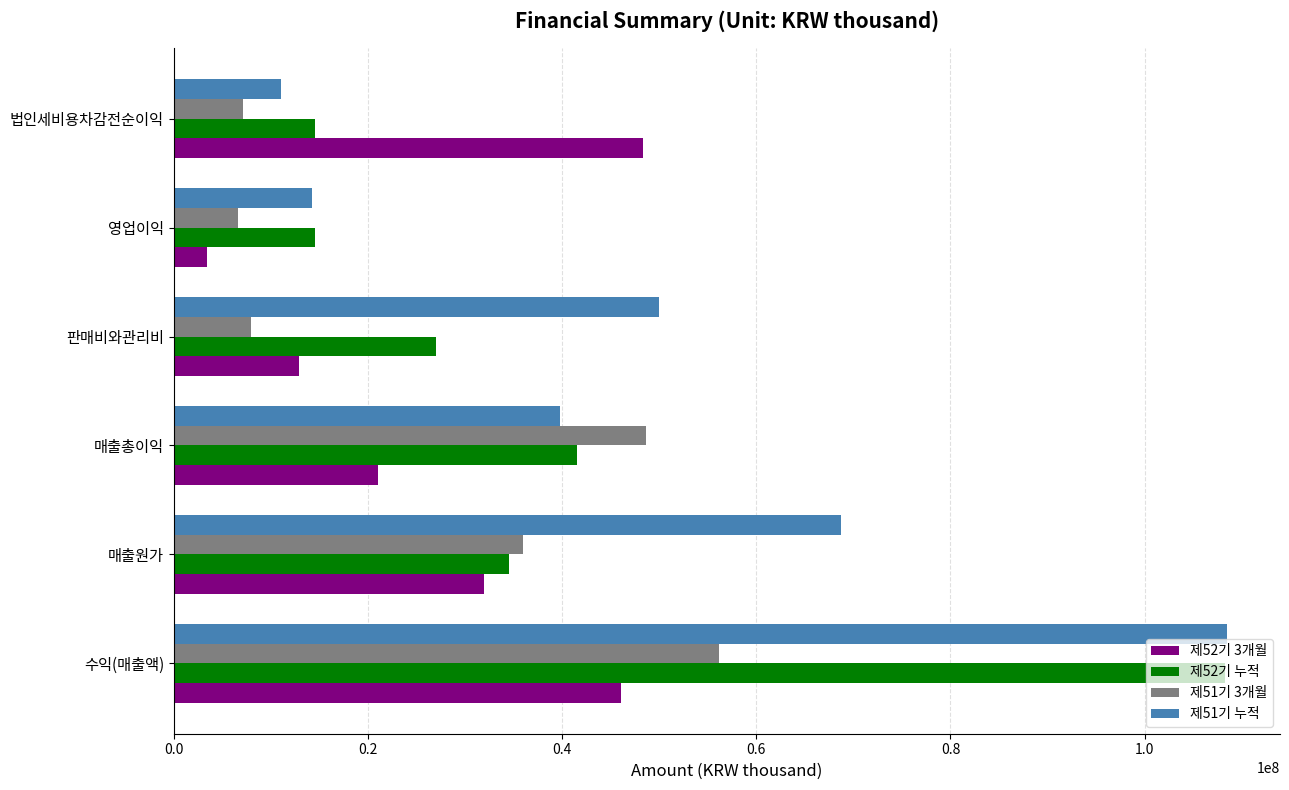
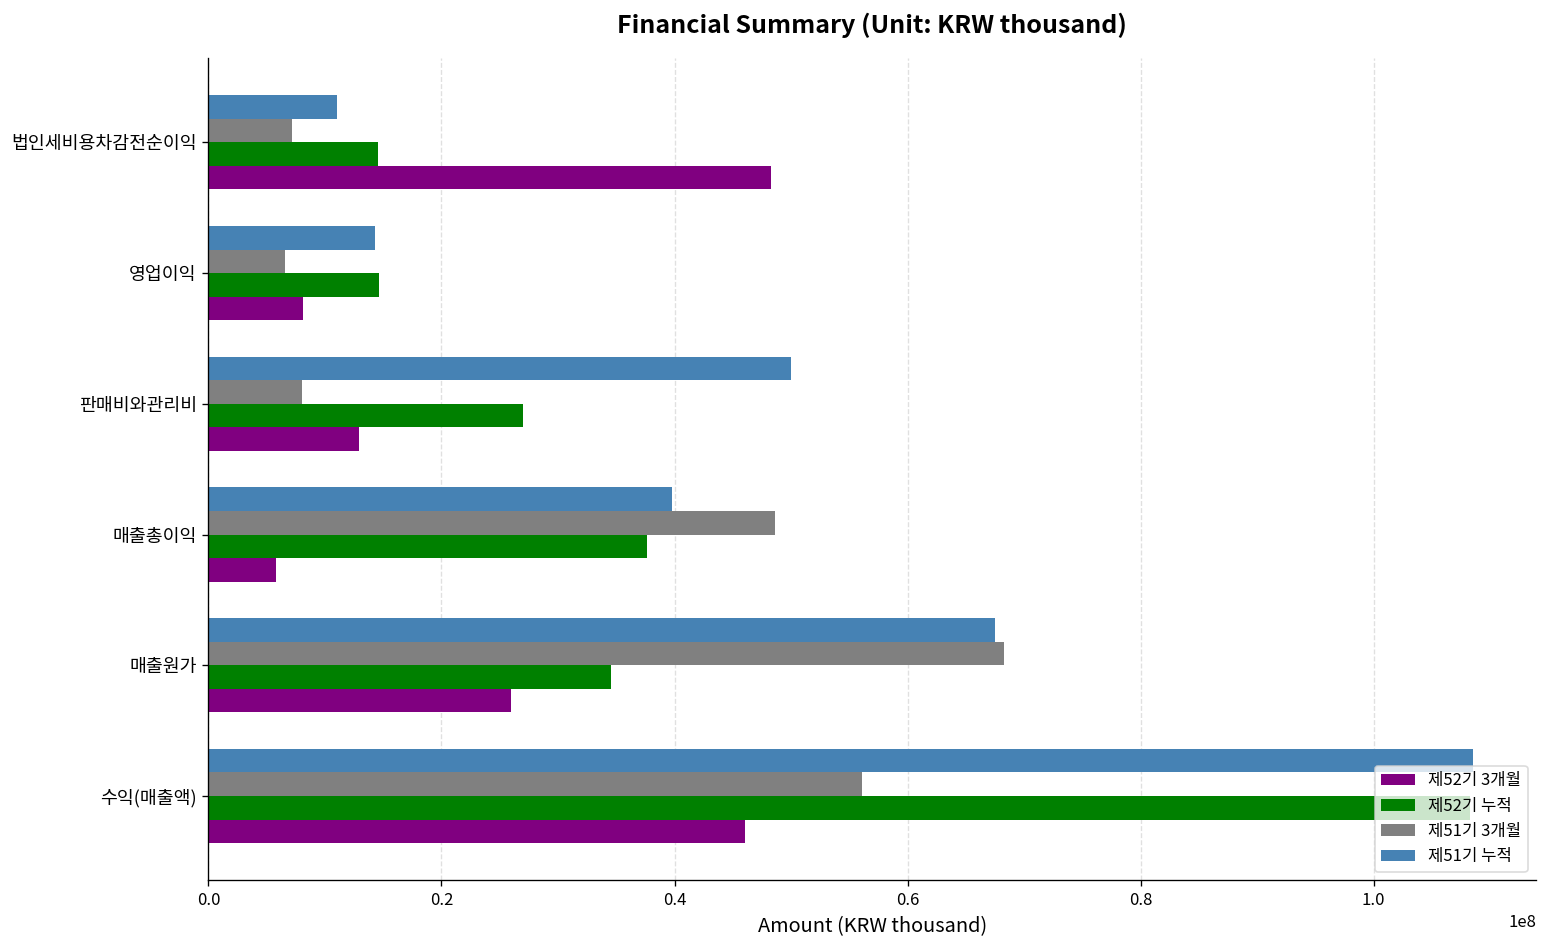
  {
    "제52기 3개월": {
      "법인세비용차감전순이익": 48000000,
-     "영업이익": 3000000,
+     "영업이익": 8000000,
      "판매비와관리비": 13000000,
-     "매출총이익": 21000000,
-     "매출원가": 32000000,
+     "매출총이익": 6000000,
+     "매출원가": 26000000,
      "수익(매출액)": 46000000
    },
    "제52기 누적": {
      "법인세비용차감전순이익": 15000000,
      "영업이익": 15000000,
      "판매비와관리비": 27000000,
-     "매출총이익": 42000000,
+     "매출총이익": 38000000,
      "매출원가": 35000000
    },
    "제51기 3개월": {
      "법인세비용차감전순이익": 7000000,
      "영업이익": 7000000,
      "판매비와관리비": 8000000,
      "매출총이익": 49000000,
-     "매출원가": 36000000,
+     "매출원가": 68000000,
      "수익(매출액)": 56000000
    },
    "제51기 누적": {
      "법인세비용차감전순이익": 11000000,
      "영업이익": 14000000,
      "판매비와관리비": 50000000,
      "매출총이익": 40000000,
-     "매출원가": 69000000,
+     "매출원가": 67000000,
      "수익(매출액)": 109000000
    }
  }
